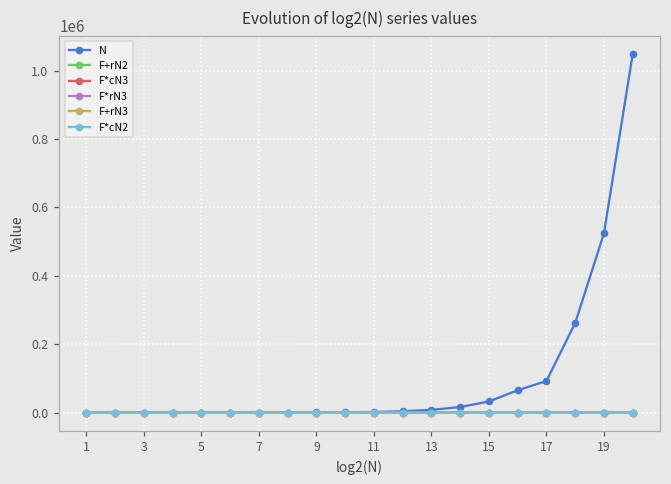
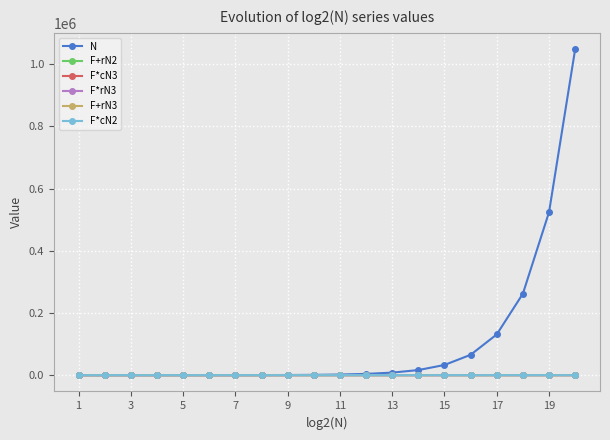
  {
    "N": {
      "15": 30000,
-     "17": 90000,
+     "17": 130000,
      "19": 520000
    },
    "F*cN2": {
      "13": 0,
      "15": 0,
      "17": 0,
      "19": 0
    }
  }
